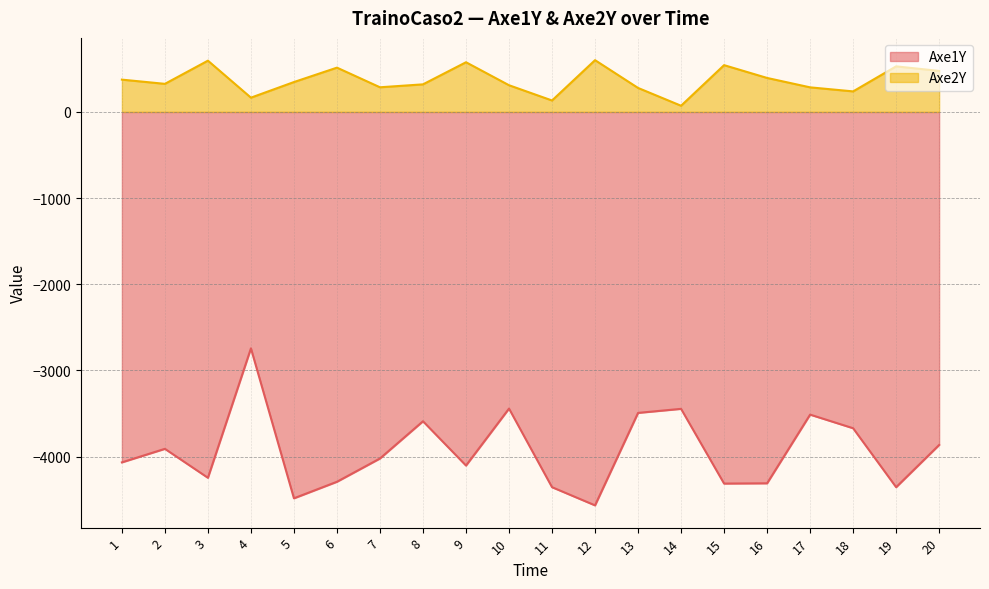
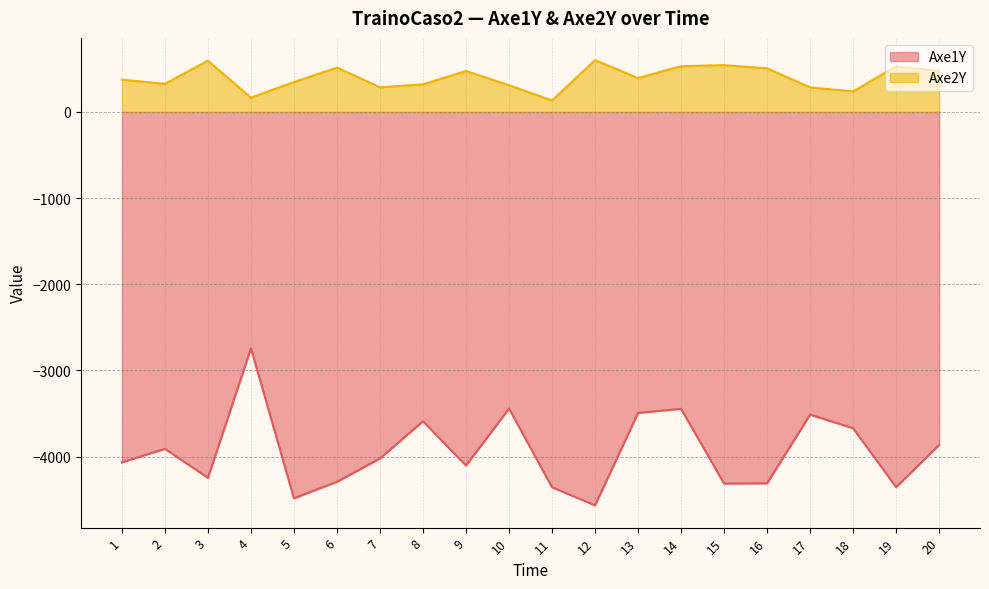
  {
    "Axe2Y": {
      "1": 400,
      "2": 300,
      "3": 600,
      "4": 200,
      "5": 300,
      "6": 500,
      "7": 300,
      "8": 300,
-     "9": 600,
+     "9": 500,
      "10": 300,
      "11": 100,
      "12": 600,
-     "13": 300,
-     "14": 100,
+     "13": 400,
+     "14": 500,
      "15": 500,
-     "16": 400,
+     "16": 500,
      "17": 300,
      "18": 200
    }
  }
